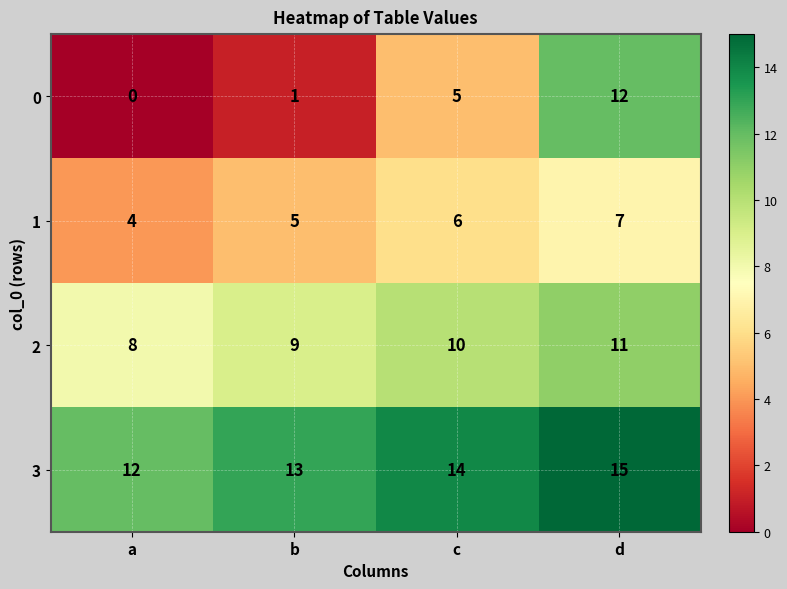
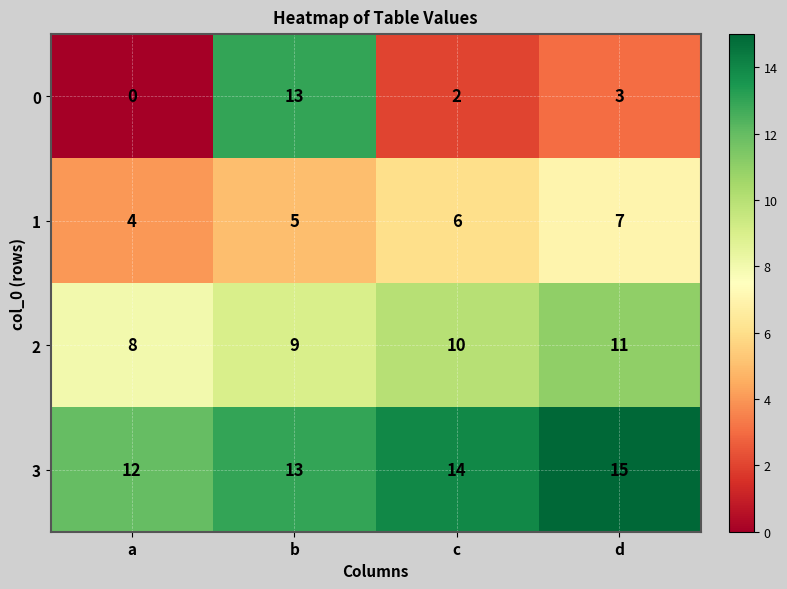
  {
    "0": {
      "a": 0,
-     "b": 1,
-     "c": 5,
-     "d": 12
+     "b": 13,
+     "c": 2,
+     "d": 3
    },
    "1": {
      "a": 4,
      "b": 5,
      "c": 6,
      "d": 7
    },
    "2": {
      "a": 8,
      "b": 9,
      "c": 10,
      "d": 11
    },
    "3": {
      "a": 12,
      "b": 13,
      "c": 14,
      "d": 15
    }
  }
